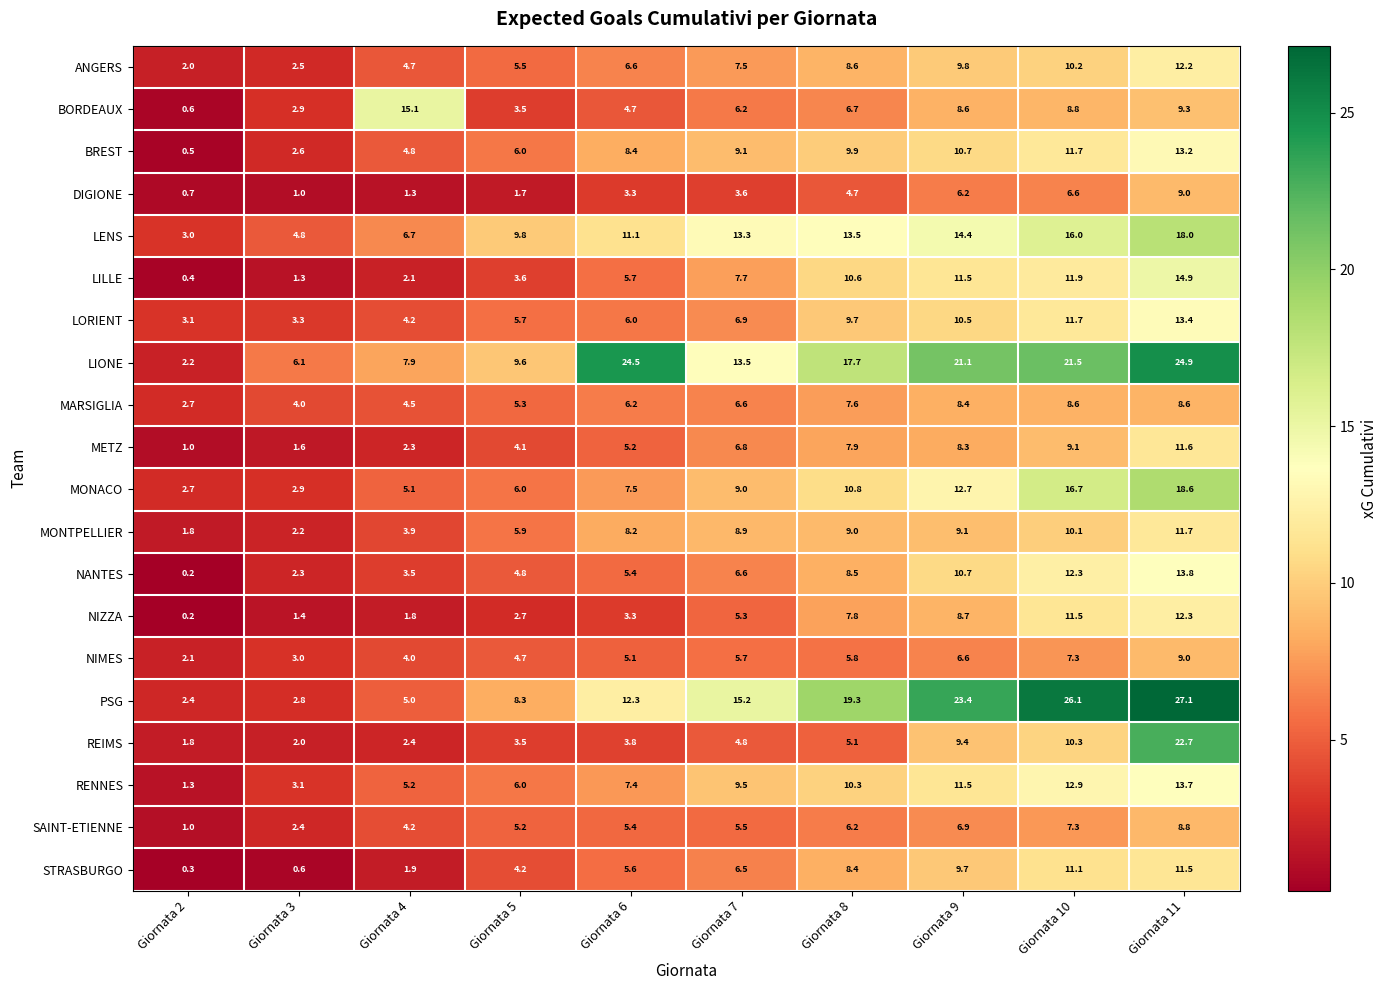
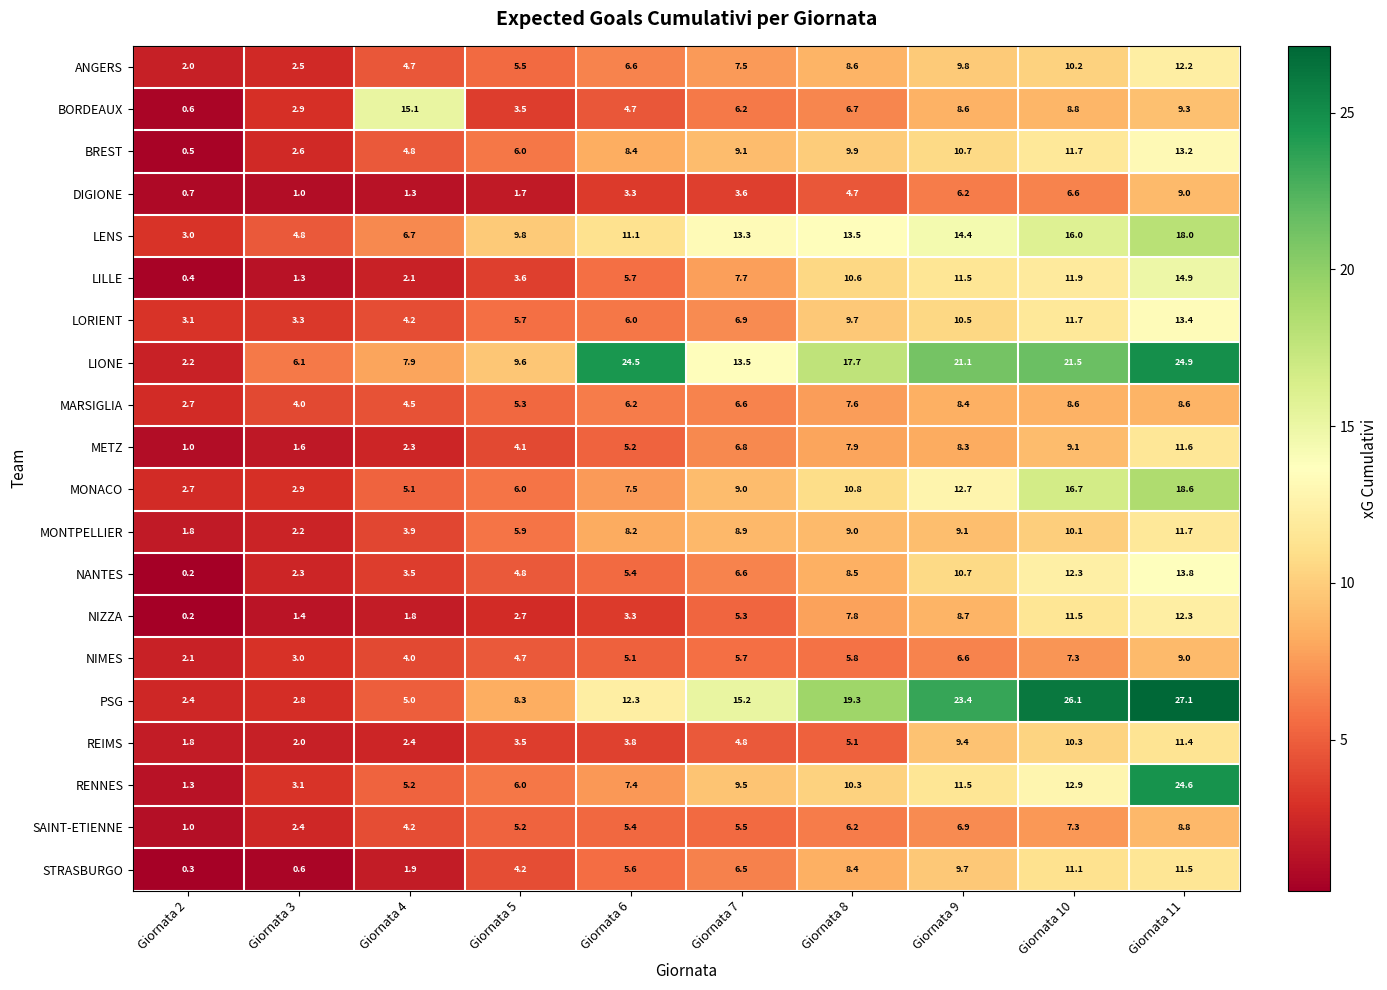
  {
    "ANGERS": {
      "Giornata 2": 2.0,
      "Giornata 3": 2.5,
      "Giornata 4": 4.7,
      "Giornata 5": 5.5,
      "Giornata 6": 6.6,
      "Giornata 7": 7.5,
      "Giornata 8": 8.6,
      "Giornata 9": 9.8,
      "Giornata 10": 10.2,
      "Giornata 11": 12.2
    },
    "BORDEAUX": {
      "Giornata 2": 0.6,
      "Giornata 3": 2.9,
      "Giornata 4": 15.1,
      "Giornata 5": 3.5,
      "Giornata 6": 4.7,
      "Giornata 7": 6.2,
      "Giornata 8": 6.7,
      "Giornata 9": 8.6,
      "Giornata 10": 8.8,
      "Giornata 11": 9.3
    },
    "BREST": {
      "Giornata 2": 0.5,
      "Giornata 3": 2.6,
      "Giornata 4": 4.8,
      "Giornata 5": 6.0,
      "Giornata 6": 8.4,
      "Giornata 7": 9.1,
      "Giornata 8": 9.9,
      "Giornata 9": 10.7,
      "Giornata 10": 11.7,
      "Giornata 11": 13.2
    },
    "DIGIONE": {
      "Giornata 2": 0.7,
      "Giornata 3": 1.0,
      "Giornata 4": 1.3,
      "Giornata 5": 1.7,
      "Giornata 6": 3.3,
      "Giornata 7": 3.6,
      "Giornata 8": 4.7,
      "Giornata 9": 6.2,
      "Giornata 10": 6.6,
      "Giornata 11": 9.0
    },
    "LENS": {
      "Giornata 2": 3.0,
      "Giornata 3": 4.8,
      "Giornata 4": 6.7,
      "Giornata 5": 9.8,
      "Giornata 6": 11.1,
      "Giornata 7": 13.3,
      "Giornata 8": 13.5,
      "Giornata 9": 14.4,
      "Giornata 10": 16.0,
      "Giornata 11": 18.0
    },
    "LILLE": {
      "Giornata 2": 0.4,
      "Giornata 3": 1.3,
      "Giornata 4": 2.1,
      "Giornata 5": 3.6,
      "Giornata 6": 5.7,
      "Giornata 7": 7.7,
      "Giornata 8": 10.6,
      "Giornata 9": 11.5,
      "Giornata 10": 11.9,
      "Giornata 11": 14.9
    },
    "LORIENT": {
      "Giornata 2": 3.1,
      "Giornata 3": 3.3,
      "Giornata 4": 4.2,
      "Giornata 5": 5.7,
      "Giornata 6": 6.0,
      "Giornata 7": 6.9,
      "Giornata 8": 9.7,
      "Giornata 9": 10.5,
      "Giornata 10": 11.7,
      "Giornata 11": 13.4
    },
    "LIONE": {
      "Giornata 2": 2.2,
      "Giornata 3": 6.1,
      "Giornata 4": 7.9,
      "Giornata 5": 9.6,
      "Giornata 6": 24.5,
      "Giornata 7": 13.5,
      "Giornata 8": 17.7,
      "Giornata 9": 21.1,
      "Giornata 10": 21.5,
      "Giornata 11": 24.9
    },
    "MARSIGLIA": {
      "Giornata 2": 2.7,
      "Giornata 3": 4.0,
      "Giornata 4": 4.5,
      "Giornata 5": 5.3,
      "Giornata 6": 6.2,
      "Giornata 7": 6.6,
      "Giornata 8": 7.6,
      "Giornata 9": 8.4,
      "Giornata 10": 8.6,
      "Giornata 11": 8.6
    },
    "METZ": {
      "Giornata 2": 1.0,
      "Giornata 3": 1.6,
      "Giornata 4": 2.3,
      "Giornata 5": 4.1,
      "Giornata 6": 5.2,
      "Giornata 7": 6.8,
      "Giornata 8": 7.9,
      "Giornata 9": 8.3,
      "Giornata 10": 9.1,
      "Giornata 11": 11.6
    },
    "MONACO": {
      "Giornata 2": 2.7,
      "Giornata 3": 2.9,
      "Giornata 4": 5.1,
      "Giornata 5": 6.0,
      "Giornata 6": 7.5,
      "Giornata 7": 9.0,
      "Giornata 8": 10.8,
      "Giornata 9": 12.7,
      "Giornata 10": 16.7,
      "Giornata 11": 18.6
    },
    "MONTPELLIER": {
      "Giornata 2": 1.8,
      "Giornata 3": 2.2,
      "Giornata 4": 3.9,
      "Giornata 5": 5.9,
      "Giornata 6": 8.2,
      "Giornata 7": 8.9,
      "Giornata 8": 9.0,
      "Giornata 9": 9.1,
      "Giornata 10": 10.1,
      "Giornata 11": 11.7
    },
    "NANTES": {
      "Giornata 2": 0.2,
      "Giornata 3": 2.3,
      "Giornata 4": 3.5,
      "Giornata 5": 4.8,
      "Giornata 6": 5.4,
      "Giornata 7": 6.6,
      "Giornata 8": 8.5,
      "Giornata 9": 10.7,
      "Giornata 10": 12.3,
      "Giornata 11": 13.8
    },
    "NIZZA": {
      "Giornata 2": 0.2,
      "Giornata 3": 1.4,
      "Giornata 4": 1.8,
      "Giornata 5": 2.7,
      "Giornata 6": 3.3,
      "Giornata 7": 5.3,
      "Giornata 8": 7.8,
      "Giornata 9": 8.7,
      "Giornata 10": 11.5,
      "Giornata 11": 12.3
    },
    "NIMES": {
      "Giornata 2": 2.1,
      "Giornata 3": 3.0,
      "Giornata 4": 4.0,
      "Giornata 5": 4.7,
      "Giornata 6": 5.1,
      "Giornata 7": 5.7,
      "Giornata 8": 5.8,
      "Giornata 9": 6.6,
      "Giornata 10": 7.3,
      "Giornata 11": 9.0
    },
    "PSG": {
      "Giornata 2": 2.4,
      "Giornata 3": 2.8,
      "Giornata 4": 5.0,
      "Giornata 5": 8.3,
      "Giornata 6": 12.3,
      "Giornata 7": 15.2,
      "Giornata 8": 19.3,
      "Giornata 9": 23.4,
      "Giornata 10": 26.1,
      "Giornata 11": 27.1
    },
    "REIMS": {
      "Giornata 2": 1.8,
      "Giornata 3": 2.0,
      "Giornata 4": 2.4,
      "Giornata 5": 3.5,
      "Giornata 6": 3.8,
      "Giornata 7": 4.8,
      "Giornata 8": 5.1,
      "Giornata 9": 9.4,
      "Giornata 10": 10.3,
-     "Giornata 11": 22.7
+     "Giornata 11": 11.4
    },
    "RENNES": {
      "Giornata 2": 1.3,
      "Giornata 3": 3.1,
      "Giornata 4": 5.2,
      "Giornata 5": 6.0,
      "Giornata 6": 7.4,
      "Giornata 7": 9.5,
      "Giornata 8": 10.3,
      "Giornata 9": 11.5,
      "Giornata 10": 12.9,
-     "Giornata 11": 13.7
+     "Giornata 11": 24.6
    },
    "SAINT-ETIENNE": {
      "Giornata 2": 1.0,
      "Giornata 3": 2.4,
      "Giornata 4": 4.2,
      "Giornata 5": 5.2,
      "Giornata 6": 5.4,
      "Giornata 7": 5.5,
      "Giornata 8": 6.2,
      "Giornata 9": 6.9,
      "Giornata 10": 7.3,
      "Giornata 11": 8.8
    },
    "STRASBURGO": {
      "Giornata 2": 0.3,
      "Giornata 3": 0.6,
      "Giornata 4": 1.9,
      "Giornata 5": 4.2,
      "Giornata 6": 5.6,
      "Giornata 7": 6.5,
      "Giornata 8": 8.4,
      "Giornata 9": 9.7,
      "Giornata 10": 11.1,
      "Giornata 11": 11.5
    }
  }
